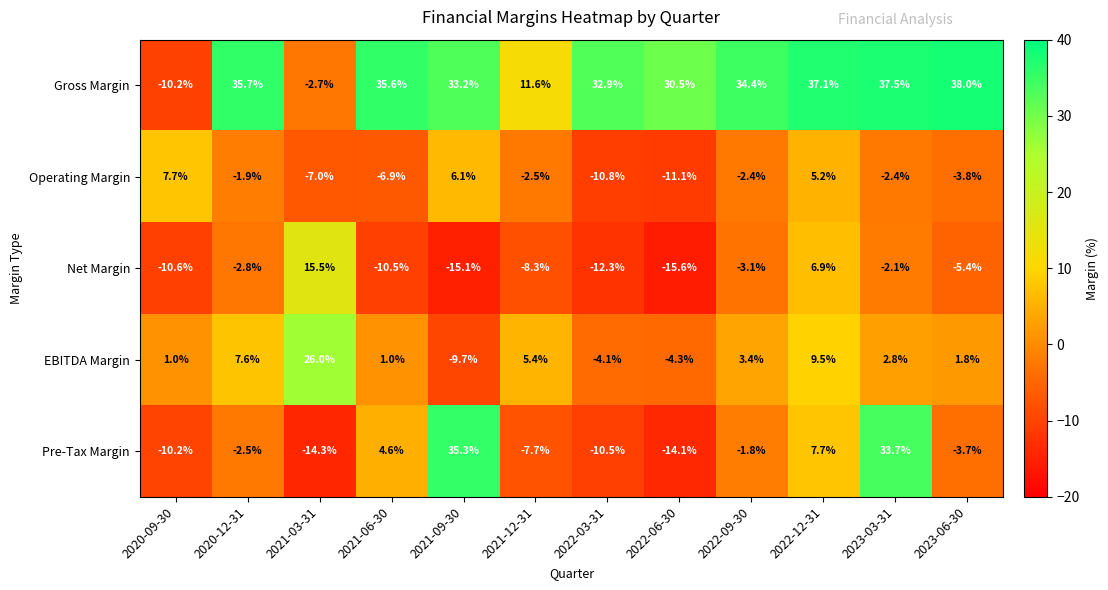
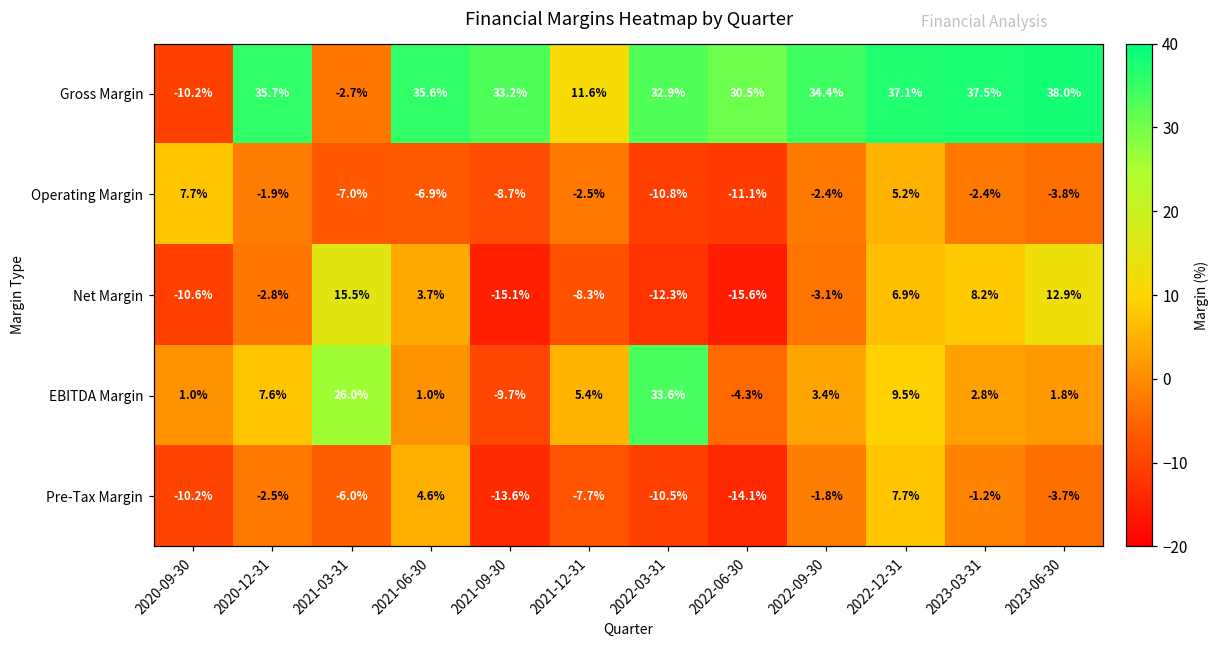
  {
    "Gross Margin": {
      "2020-09-30": "-10.2%",
      "2020-12-31": "35.7%",
      "2021-03-31": "-2.7%",
      "2021-06-30": "35.6%",
      "2021-09-30": "33.2%",
      "2021-12-31": "11.6%",
      "2022-03-31": "32.9%",
      "2022-06-30": "30.5%",
      "2022-09-30": "34.4%",
      "2022-12-31": "37.1%",
      "2023-03-31": "37.5%",
      "2023-06-30": "38.0%"
    },
    "Operating Margin": {
      "2020-09-30": "7.7%",
      "2020-12-31": "-1.9%",
      "2021-03-31": "-7.0%",
      "2021-06-30": "-6.9%",
-     "2021-09-30": "6.1%",
+     "2021-09-30": "-8.7%",
      "2021-12-31": "-2.5%",
      "2022-03-31": "-10.8%",
      "2022-06-30": "-11.1%",
      "2022-09-30": "-2.4%",
      "2022-12-31": "5.2%",
      "2023-03-31": "-2.4%",
      "2023-06-30": "-3.8%"
    },
    "Net Margin": {
      "2020-09-30": "-10.6%",
      "2020-12-31": "-2.8%",
      "2021-03-31": "15.5%",
-     "2021-06-30": "-10.5%",
+     "2021-06-30": "3.7%",
      "2021-09-30": "-15.1%",
      "2021-12-31": "-8.3%",
      "2022-03-31": "-12.3%",
      "2022-06-30": "-15.6%",
      "2022-09-30": "-3.1%",
      "2022-12-31": "6.9%",
-     "2023-03-31": "-2.1%",
-     "2023-06-30": "-5.4%"
+     "2023-03-31": "8.2%",
+     "2023-06-30": "12.9%"
    },
    "EBITDA Margin": {
      "2020-09-30": "1.0%",
      "2020-12-31": "7.6%",
      "2021-03-31": "26.0%",
      "2021-06-30": "1.0%",
      "2021-09-30": "-9.7%",
      "2021-12-31": "5.4%",
-     "2022-03-31": "-4.1%",
+     "2022-03-31": "33.6%",
      "2022-06-30": "-4.3%",
      "2022-09-30": "3.4%",
      "2022-12-31": "9.5%",
      "2023-03-31": "2.8%",
      "2023-06-30": "1.8%"
    },
    "Pre-Tax Margin": {
      "2020-09-30": "-10.2%",
      "2020-12-31": "-2.5%",
-     "2021-03-31": "-14.3%",
+     "2021-03-31": "-6.0%",
      "2021-06-30": "4.6%",
-     "2021-09-30": "35.3%",
+     "2021-09-30": "-13.6%",
      "2021-12-31": "-7.7%",
      "2022-03-31": "-10.5%",
      "2022-06-30": "-14.1%",
      "2022-09-30": "-1.8%",
      "2022-12-31": "7.7%",
-     "2023-03-31": "33.7%",
+     "2023-03-31": "-1.2%",
      "2023-06-30": "-3.7%"
    }
  }
